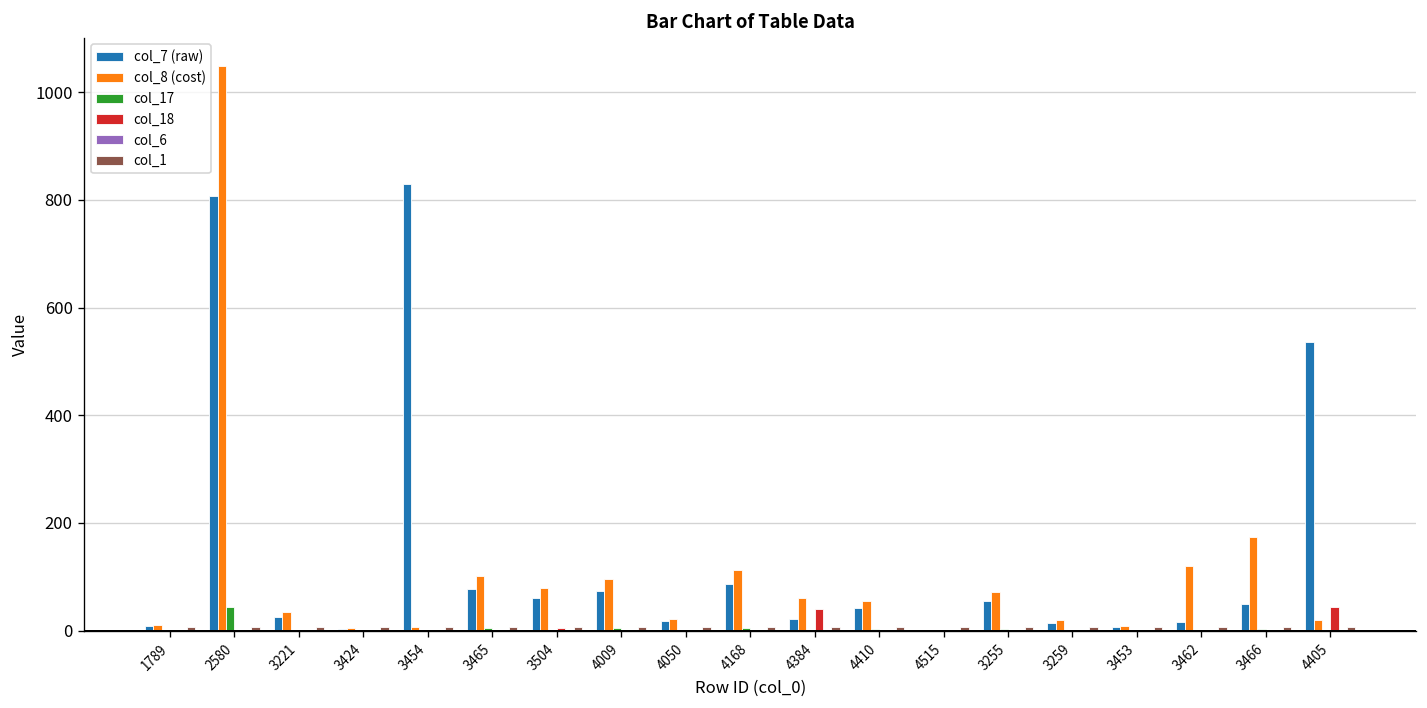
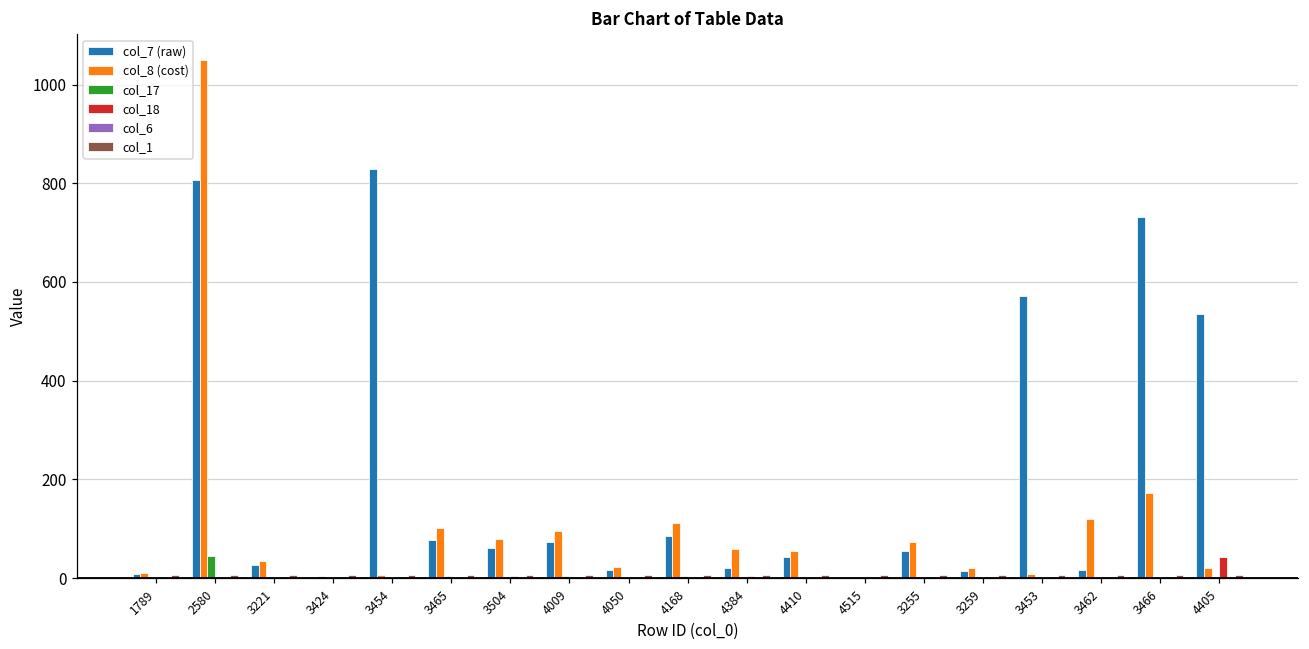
  {
    "col_7 (raw)": {
      "1789": 10,
      "2580": 810,
      "3221": 30,
      "3454": 830,
      "3465": 80,
      "3504": 60,
      "4009": 70,
      "4050": 20,
      "4168": 90,
      "4384": 20,
      "4410": 40,
      "4515": 0,
      "3255": 60,
      "3259": 20,
-     "3453": 10,
+     "3453": 570,
      "3462": 20,
-     "3466": 50,
+     "3466": 730,
      "4405": 540
    },
    "col_8 (cost)": {
      "1789": 10,
      "2580": 1050,
      "3221": 30,
      "3454": 10,
      "3465": 100,
      "3504": 80,
      "4009": 100,
      "4050": 20,
      "4168": 110,
      "4384": 60,
      "4410": 60,
      "4515": 0,
      "3255": 70,
      "3259": 20,
      "3453": 10,
      "3462": 120,
      "3466": 170,
      "4405": 20
    },
    "col_17": {
      "2580": 40,
      "3424": 0,
      "3454": 0,
      "3504": 0,
      "4050": 0,
      "4384": 0,
      "4515": 0,
      "3462": 0,
      "4405": 0
    },
    "col_18": {
      "1789": 0,
      "2580": 0,
      "3221": 0,
      "3465": 0,
      "4009": 0,
      "4168": 0,
-     "4384": 40,
+     "4384": 0,
      "4410": 0,
      "4515": 0,
      "3255": 0,
      "3259": 0,
      "3453": 0,
      "3466": 0,
      "4405": 40
    },
    "col_6": {
      "1789": 0,
      "2580": 0,
      "3221": 0,
      "3465": 0,
      "4009": 0,
      "4168": 0,
      "4410": 0,
      "4515": 0,
      "3255": 0,
      "3259": 0,
      "3453": 0,
      "3466": 0
    },
    "col_1": {
      "1789": 10,
      "2580": 10,
      "3221": 10,
      "3424": 10,
      "3454": 10,
      "3465": 10,
      "3504": 10,
      "4009": 10,
      "4050": 10,
      "4168": 10,
      "4384": 10,
      "4410": 10,
      "4515": 10,
      "3255": 10,
      "3259": 10,
      "3453": 10,
      "3462": 10,
      "3466": 10,
      "4405": 10
    }
  }
